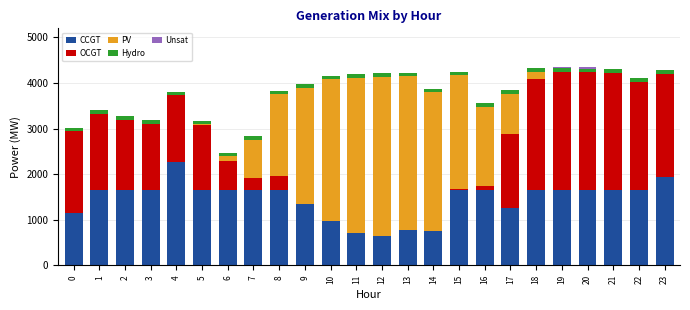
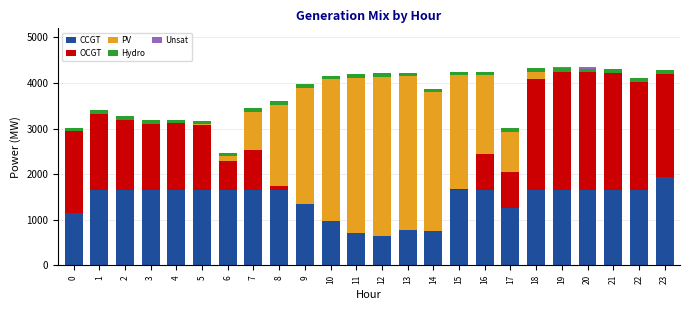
  {
    "CCGT": {
      "0": 1200,
      "1": 1600,
      "2": 1600,
      "3": 1600,
-     "4": 2300,
+     "4": 1600,
      "5": 1600,
      "6": 1600,
      "7": 1600,
      "8": 1600,
      "9": 1300,
      "10": 1000,
      "11": 700,
      "12": 600,
      "13": 800,
      "14": 700,
      "15": 1600,
      "16": 1600,
      "17": 1300,
      "18": 1600,
      "19": 1600,
      "20": 1600,
      "21": 1600,
      "22": 1600,
      "23": 1900
    },
    "OCGT": {
      "0": 1800,
      "1": 1700,
      "2": 1500,
      "3": 1500,
      "4": 1500,
      "5": 1400,
      "6": 600,
-     "7": 300,
-     "8": 300,
+     "7": 900,
+     "8": 100,
      "9": 0,
      "10": 0,
      "11": 0,
      "12": 0,
      "13": 0,
      "14": 0,
-     "16": 100,
-     "17": 1600,
+     "16": 800,
+     "17": 800,
      "18": 2400,
      "19": 2600,
      "20": 2600,
      "21": 2600,
      "22": 2400,
      "23": 2300
    },
    "PV": {
      "0": 0,
      "1": 0,
      "2": 0,
      "3": 0,
      "4": 0,
      "6": 100,
      "7": 800,
      "8": 1800,
      "9": 2600,
      "10": 3100,
      "11": 3400,
      "12": 3500,
      "13": 3400,
      "14": 3000,
      "15": 2500,
      "16": 1700,
      "17": 900,
      "18": 200,
      "20": 0,
      "21": 0,
      "22": 0,
      "23": 0
    },
    "Hydro": {
      "0": 100,
      "1": 100,
      "2": 100,
      "3": 100,
      "4": 100,
      "5": 100,
      "6": 100,
      "7": 100,
      "8": 100,
      "9": 100,
      "10": 100,
      "11": 100,
      "12": 100,
      "13": 100,
      "14": 100,
      "15": 100,
      "16": 100,
      "17": 100,
      "18": 100,
      "19": 100,
      "20": 100,
      "21": 100,
      "22": 100,
      "23": 100
    },
    "Unsat": {
      "0": 0,
      "1": 0,
      "2": 0,
      "3": 0,
      "4": 0,
      "5": 0,
      "6": 0,
      "7": 0,
      "8": 0,
      "9": 0,
      "10": 0,
      "11": 0,
      "12": 0,
      "13": 0,
      "14": 0,
      "15": 0,
      "16": 0,
      "17": 0,
      "18": 0,
      "21": 0,
      "22": 0,
      "23": 0
    }
  }
